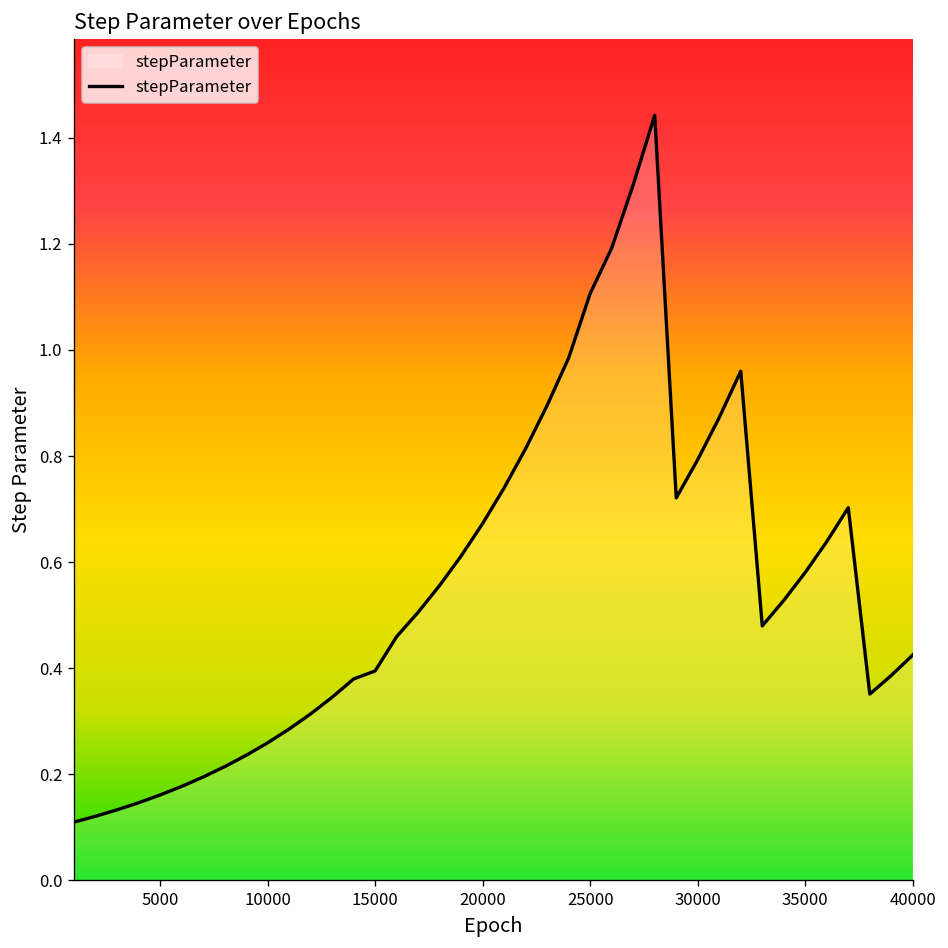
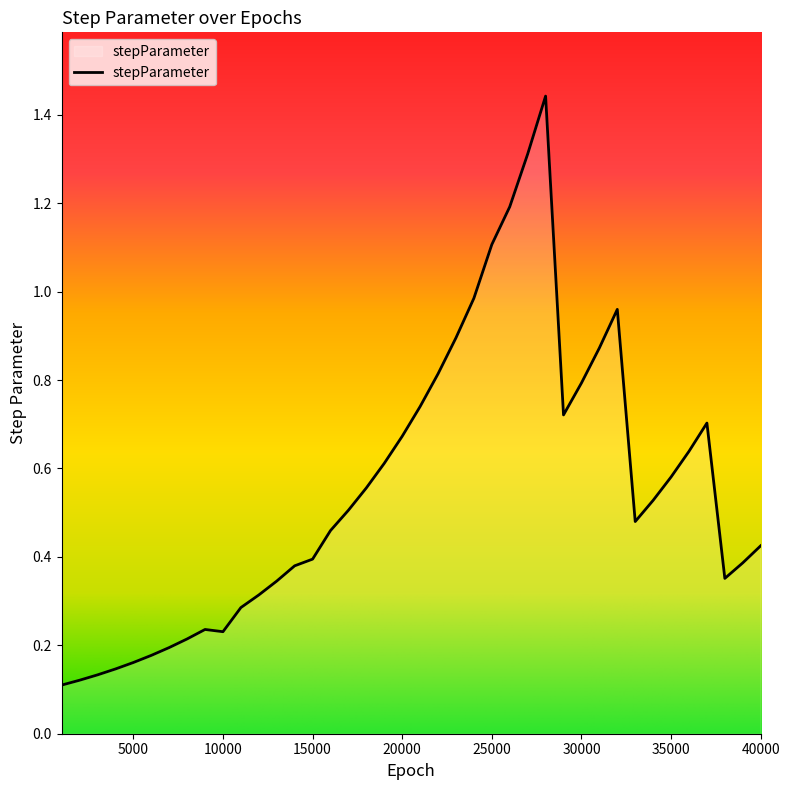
  {
    "5000": 0.16,
-   "10000": 0.26,
+   "10000": 0.23,
    "15000": 0.39,
    "20000": 0.67,
    "25000": 1.11,
    "30000": 0.79,
    "35000": 0.58,
    "40000": 0.43
  }
